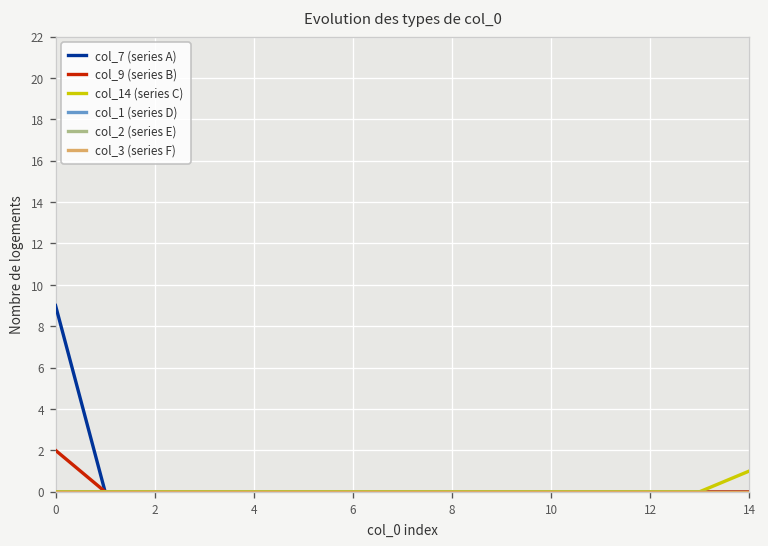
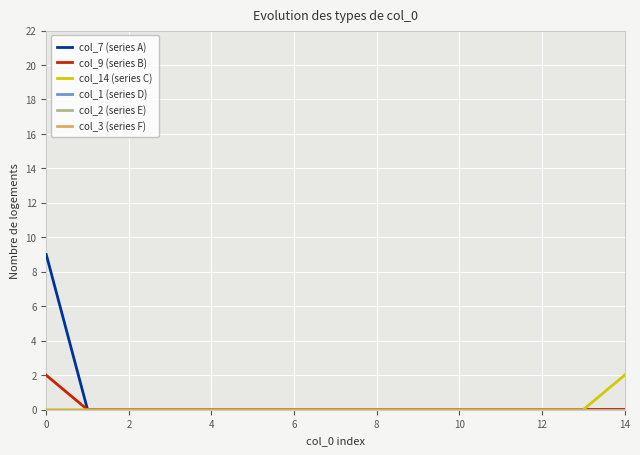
  {
    "col_7 (series A)": {
      "0": 9
    },
    "col_9 (series B)": {
      "0": 2
    },
    "col_14 (series C)": {
-     "14": 1
+     "14": 2
    }
  }
